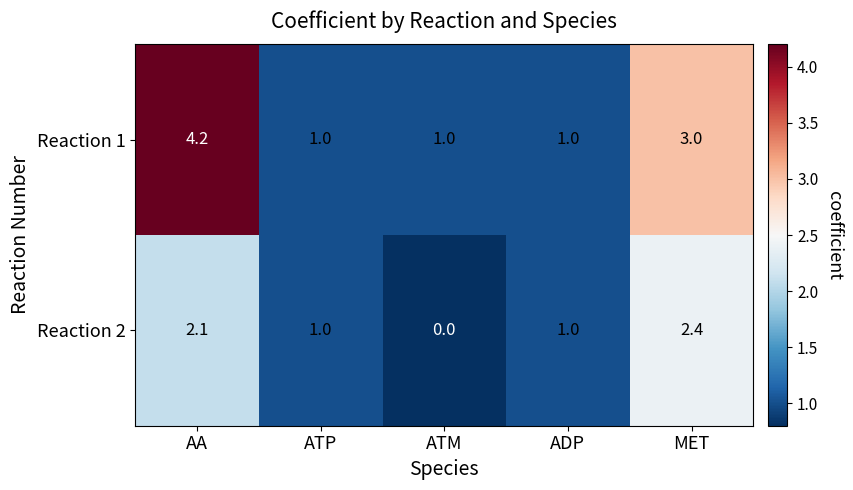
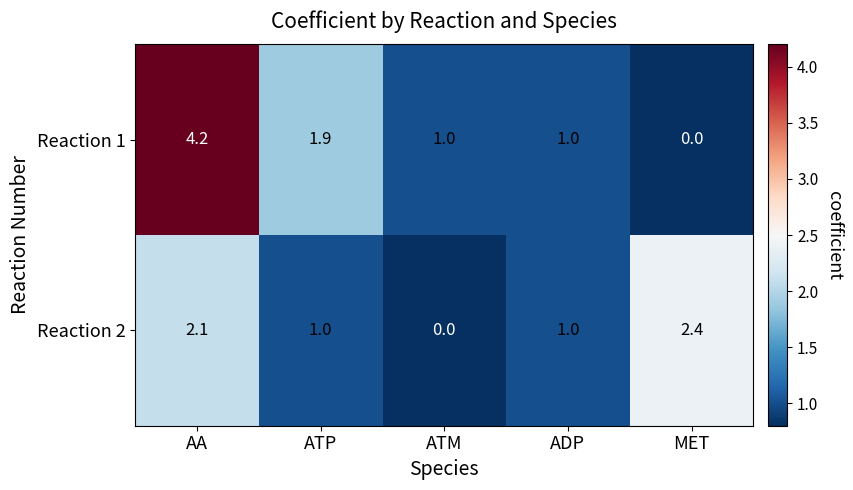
  {
    "Reaction 1": {
      "AA": 4.2,
-     "ATP": 1.0,
+     "ATP": 1.9,
      "ATM": 1.0,
      "ADP": 1.0,
-     "MET": 3.0
+     "MET": 0.0
    },
    "Reaction 2": {
      "AA": 2.1,
      "ATP": 1.0,
      "ATM": 0.0,
      "ADP": 1.0,
      "MET": 2.4
    }
  }
